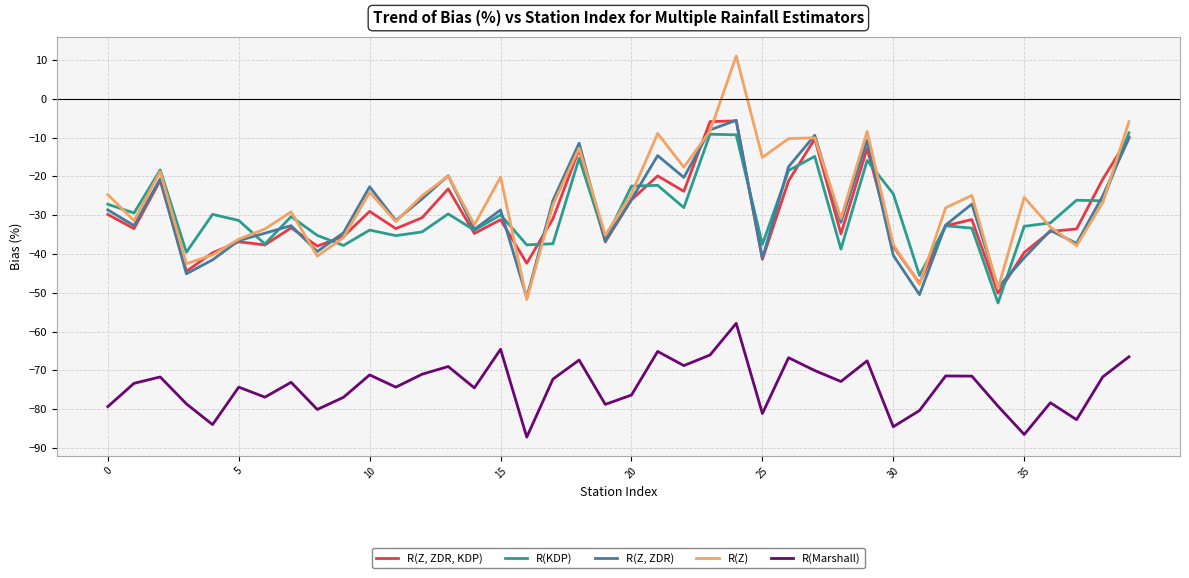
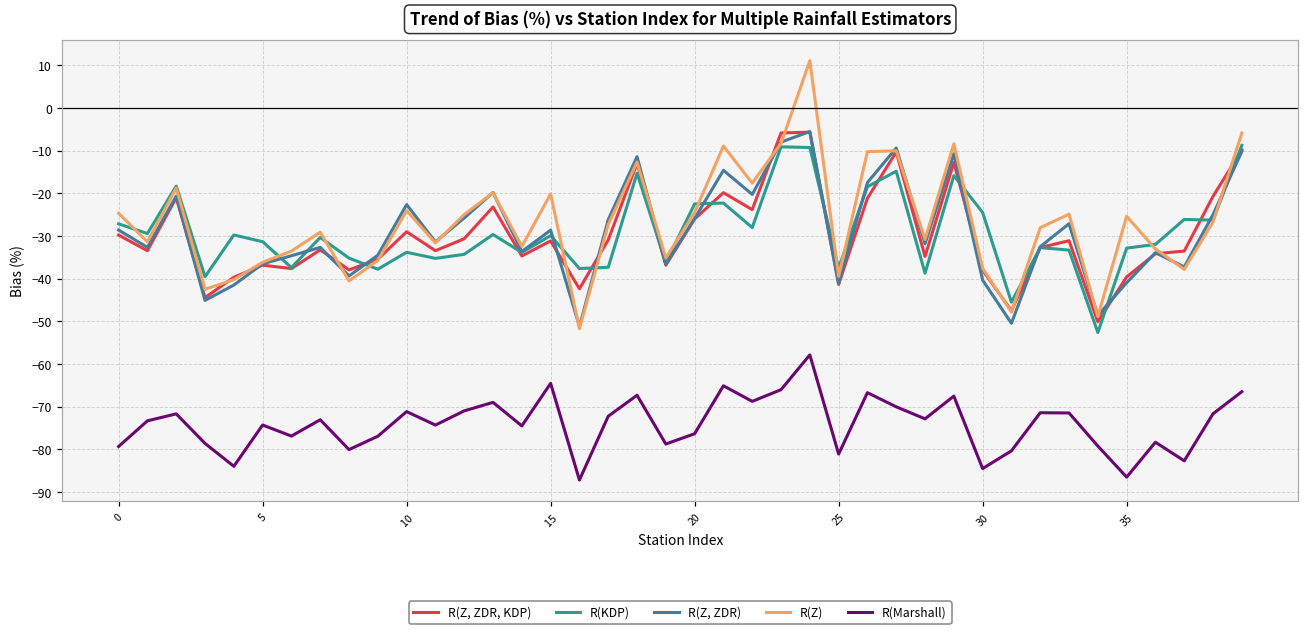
  {
    "R(Z, ZDR, KDP)": {
      "0": -30,
      "10": -29,
      "15": -31,
      "35": -40
    },
    "R(Z)": {
      "0": -25,
      "10": -24,
      "15": -20,
      "20": -24,
-     "25": -15,
+     "25": -39,
      "35": -25
    },
    "R(Marshall)": {
      "0": -79,
      "5": -74,
      "10": -71,
      "15": -65,
      "20": -76,
      "25": -81,
      "30": -85,
      "35": -87
    }
  }
